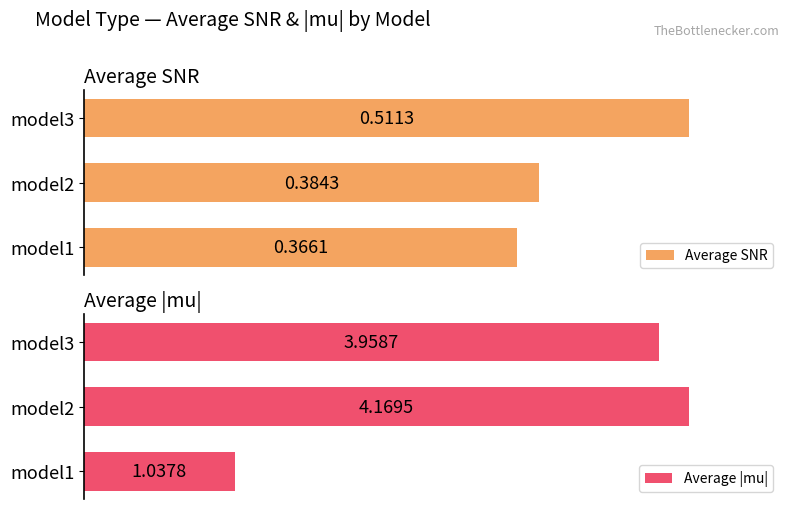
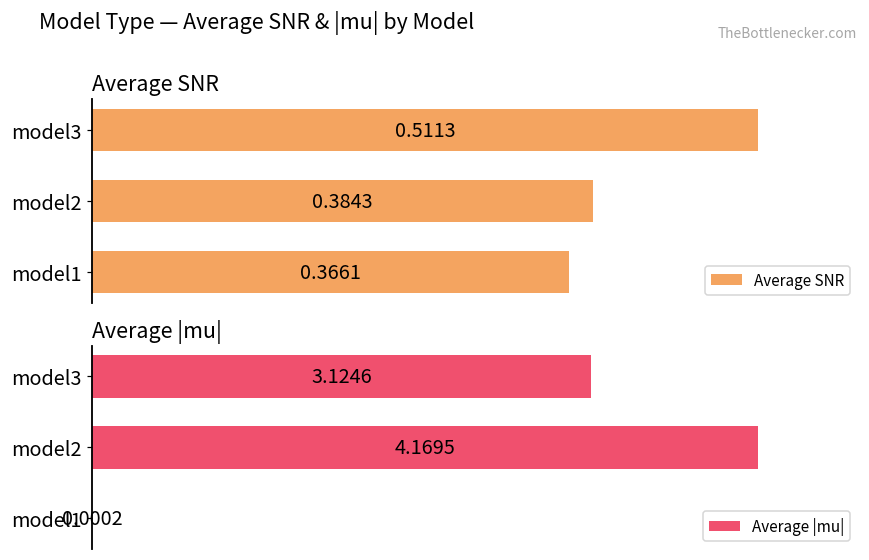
  {
    "Average SNR": {
      "model3": 0.5113,
      "model2": 0.3843,
      "model1": 0.3661
    },
    "Average |mu|": {
-     "model3": 3.9587,
+     "model3": 3.1246,
      "model2": 4.1695,
-     "model1": 1.0378
+     "model1": 0.0002
    }
  }
